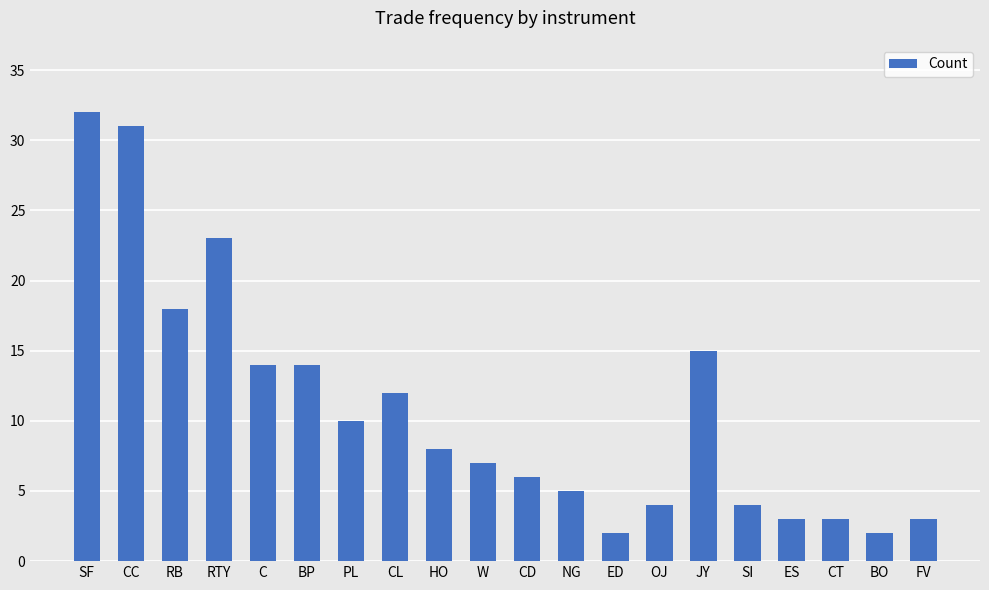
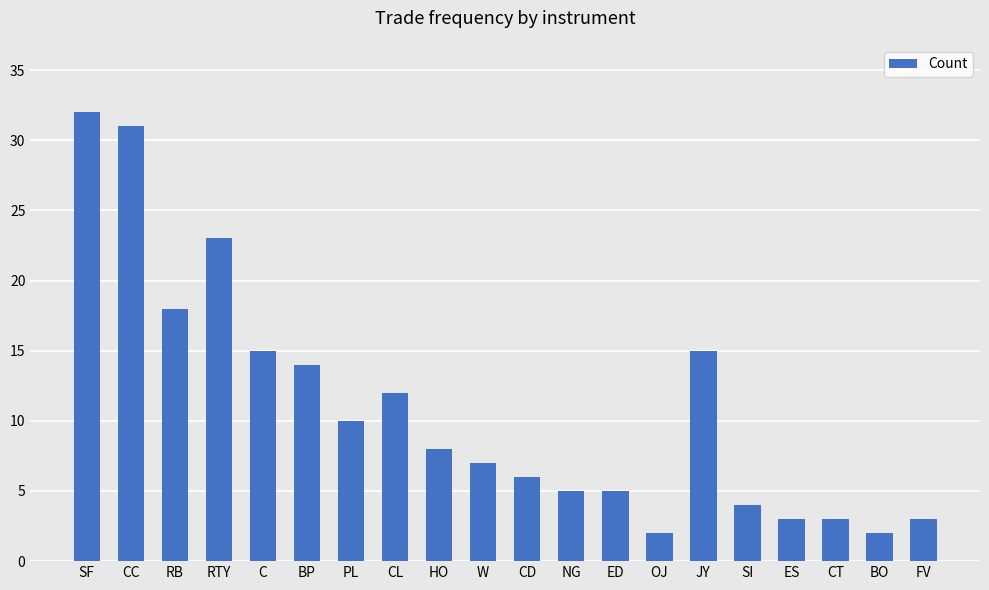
  {
    "SF": 32,
    "CC": 31,
    "RB": 18,
    "RTY": 23,
-   "C": 14,
+   "C": 15,
    "BP": 14,
    "PL": 10,
    "CL": 12,
    "HO": 8,
    "W": 7,
    "CD": 6,
    "NG": 5,
-   "ED": 2,
-   "OJ": 4,
+   "ED": 5,
+   "OJ": 2,
    "JY": 15,
    "SI": 4,
    "ES": 3,
    "CT": 3,
    "BO": 2,
    "FV": 3
  }
